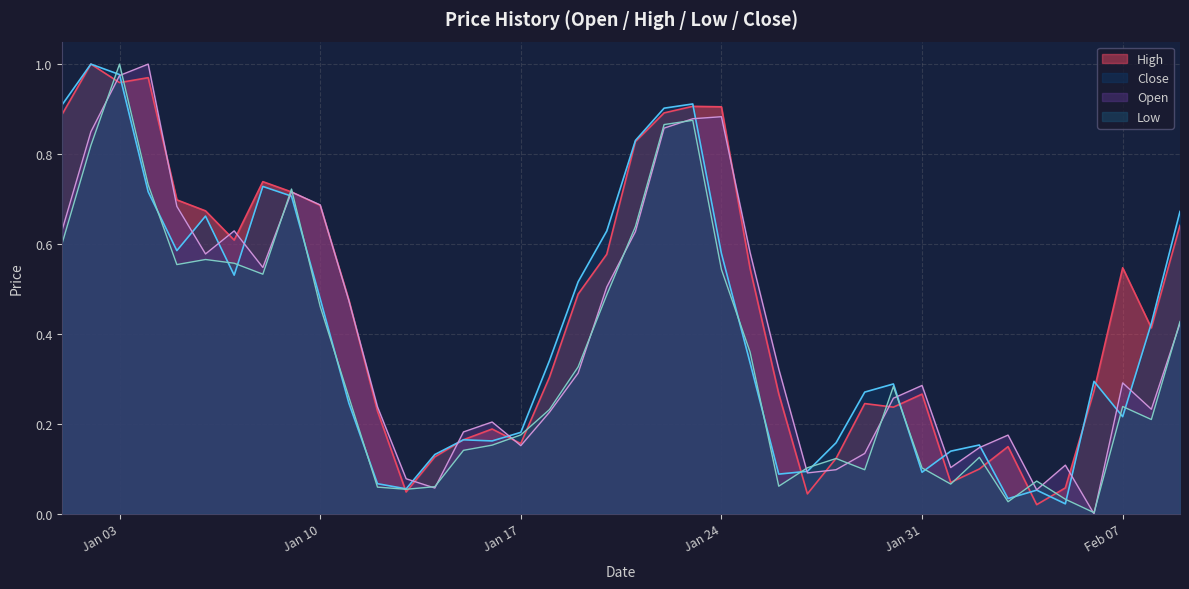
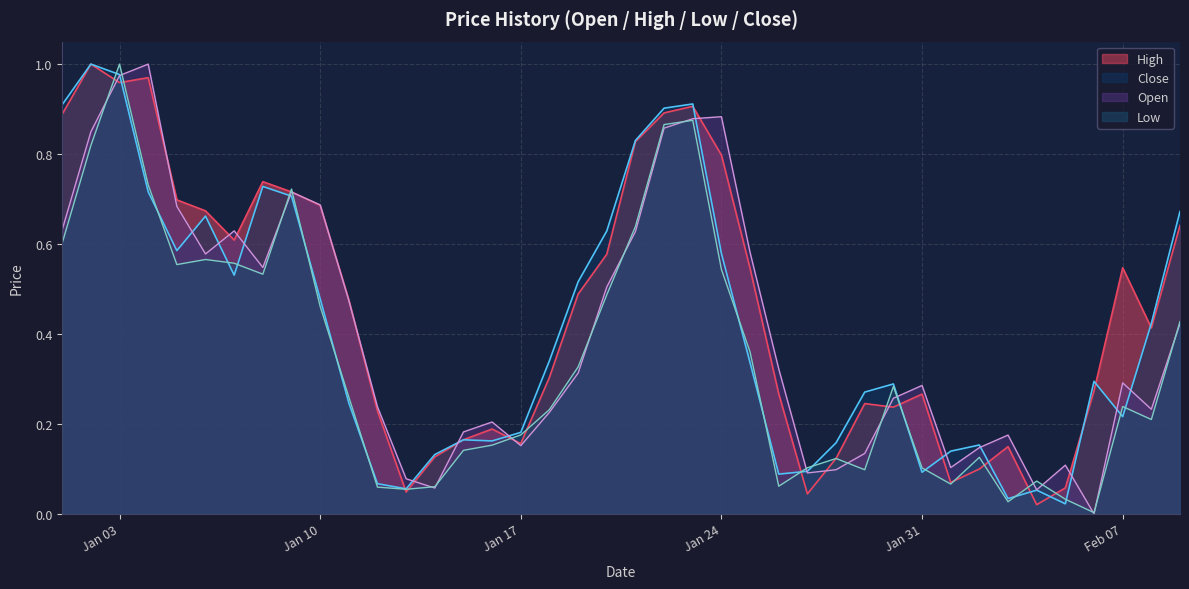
  {
    "High": {
      "Jan 03": 0.96,
-     "Jan 24": 0.91,
+     "Jan 24": 0.80,
      "Jan 31": 0.27,
      "Feb 07": 0.55
    }
  }
